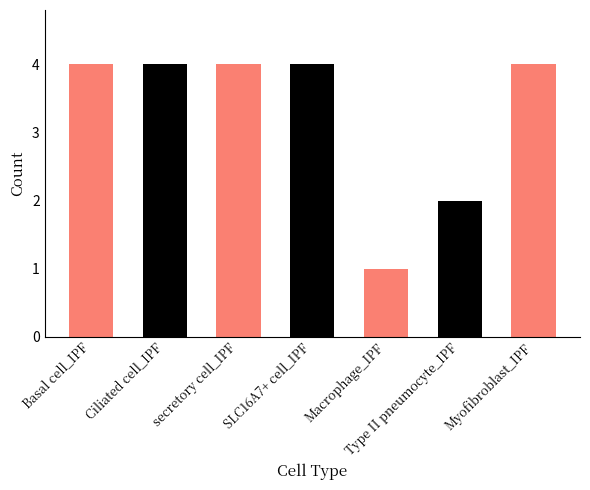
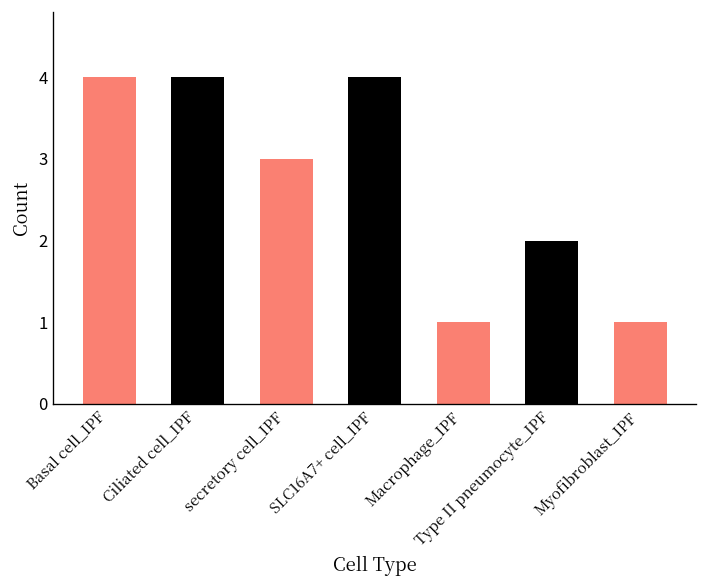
  {
    "Basal cell_IPF": 4,
    "Ciliated cell_IPF": 4,
-   "secretory cell_IPF": 4,
+   "secretory cell_IPF": 3,
    "SLC16A7+ cell_IPF": 4,
    "Macrophage_IPF": 1,
    "Type II pneumocyte_IPF": 2,
-   "Myofibroblast_IPF": 4
+   "Myofibroblast_IPF": 1
  }
